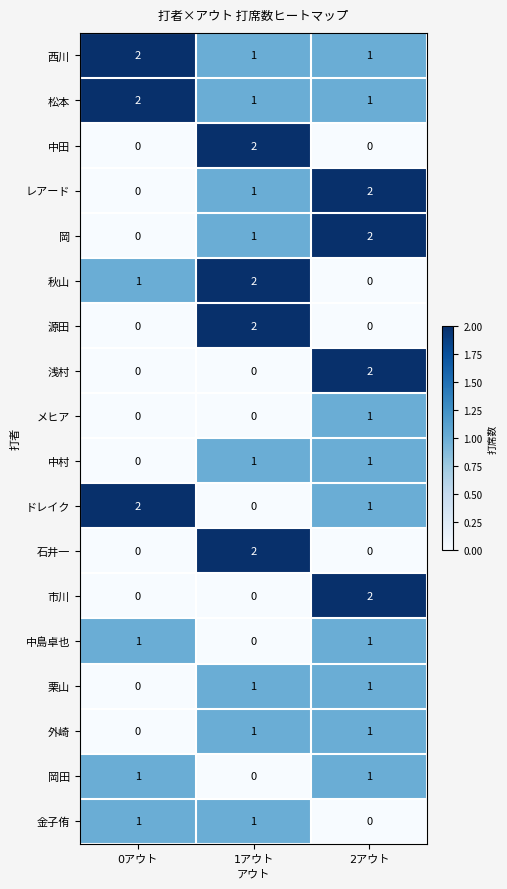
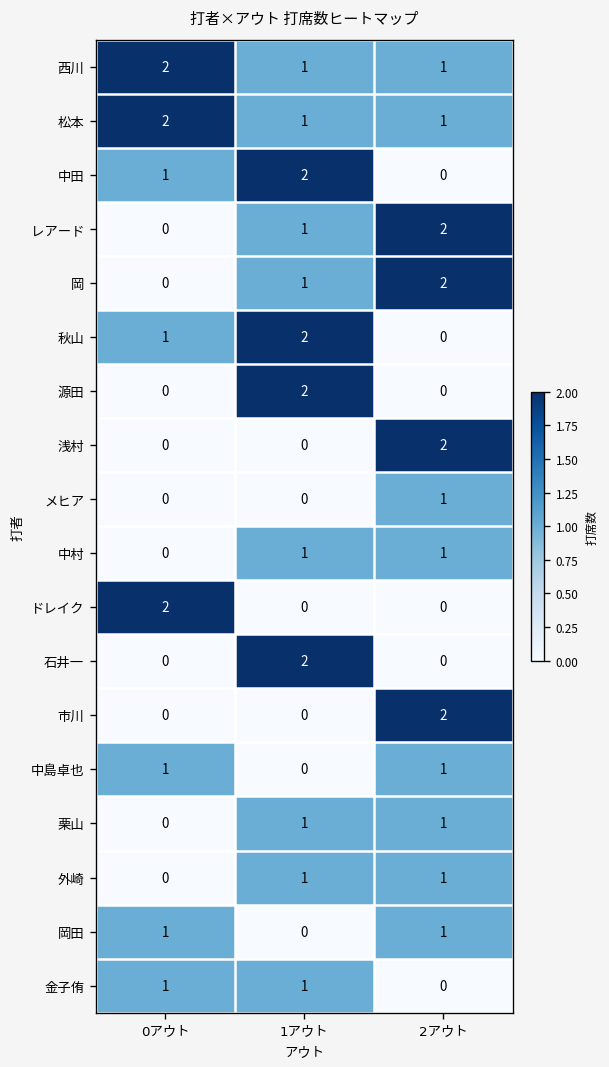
  {
    "西川": {
      "0アウト": 2,
      "1アウト": 1,
      "2アウト": 1
    },
    "松本": {
      "0アウト": 2,
      "1アウト": 1,
      "2アウト": 1
    },
    "中田": {
-     "0アウト": 0,
+     "0アウト": 1,
      "1アウト": 2,
      "2アウト": 0
    },
    "レアード": {
      "0アウト": 0,
      "1アウト": 1,
      "2アウト": 2
    },
    "岡": {
      "0アウト": 0,
      "1アウト": 1,
      "2アウト": 2
    },
    "秋山": {
      "0アウト": 1,
      "1アウト": 2,
      "2アウト": 0
    },
    "源田": {
      "0アウト": 0,
      "1アウト": 2,
      "2アウト": 0
    },
    "浅村": {
      "0アウト": 0,
      "1アウト": 0,
      "2アウト": 2
    },
    "メヒア": {
      "0アウト": 0,
      "1アウト": 0,
      "2アウト": 1
    },
    "中村": {
      "0アウト": 0,
      "1アウト": 1,
      "2アウト": 1
    },
    "ドレイク": {
      "0アウト": 2,
      "1アウト": 0,
-     "2アウト": 1
+     "2アウト": 0
    },
    "石井一": {
      "0アウト": 0,
      "1アウト": 2,
      "2アウト": 0
    },
    "市川": {
      "0アウト": 0,
      "1アウト": 0,
      "2アウト": 2
    },
    "中島卓也": {
      "0アウト": 1,
      "1アウト": 0,
      "2アウト": 1
    },
    "栗山": {
      "0アウト": 0,
      "1アウト": 1,
      "2アウト": 1
    },
    "外崎": {
      "0アウト": 0,
      "1アウト": 1,
      "2アウト": 1
    },
    "岡田": {
      "0アウト": 1,
      "1アウト": 0,
      "2アウト": 1
    },
    "金子侑": {
      "0アウト": 1,
      "1アウト": 1,
      "2アウト": 0
    }
  }
